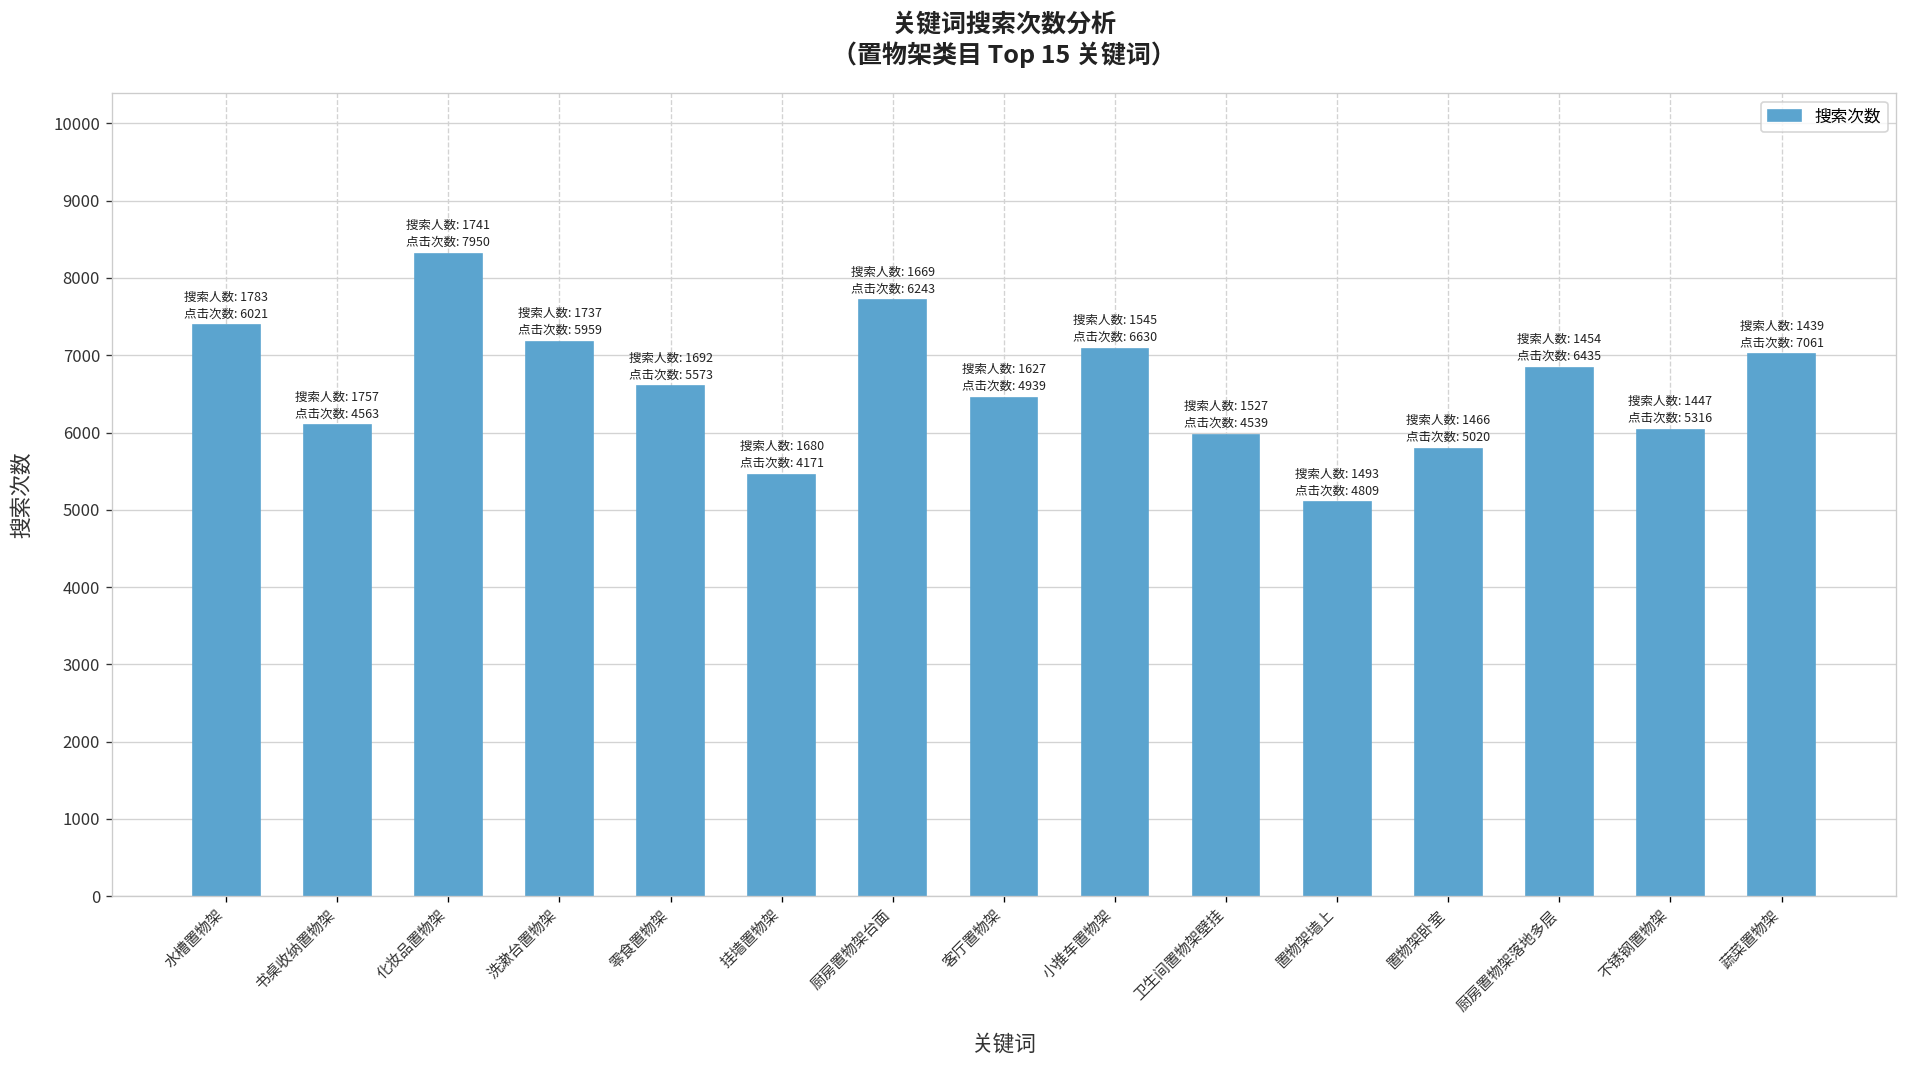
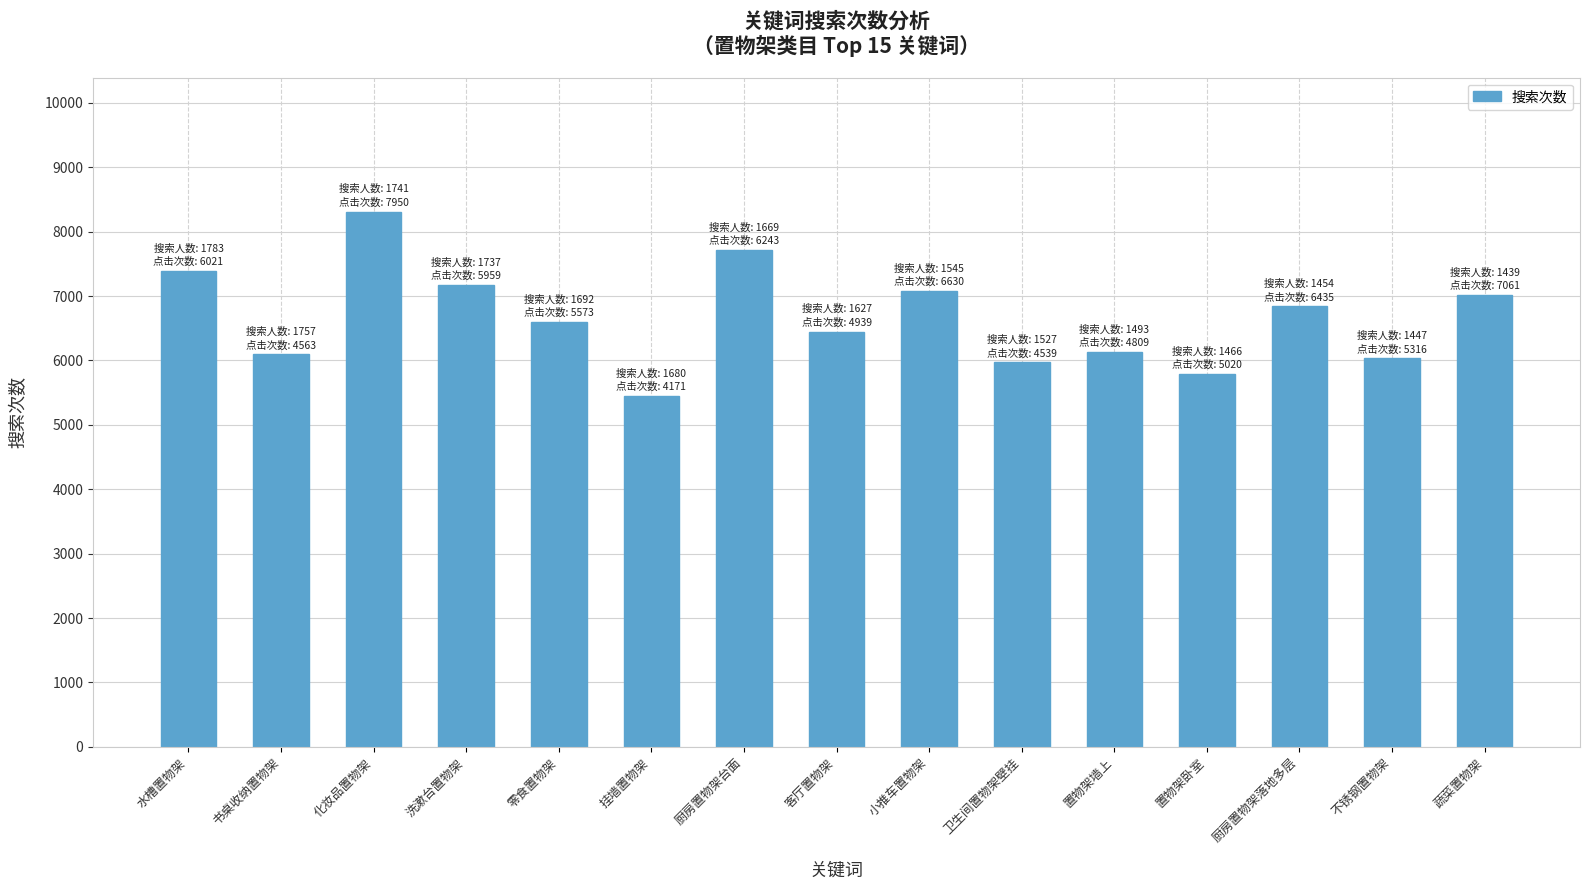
  {
-   "置物架墙上": 5100
+   "置物架墙上": 6100
  }
